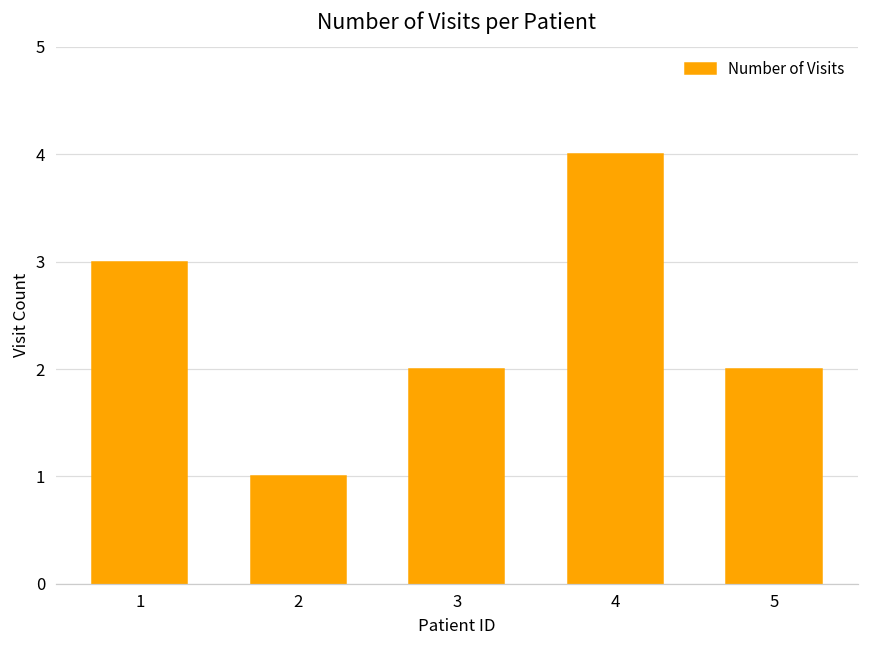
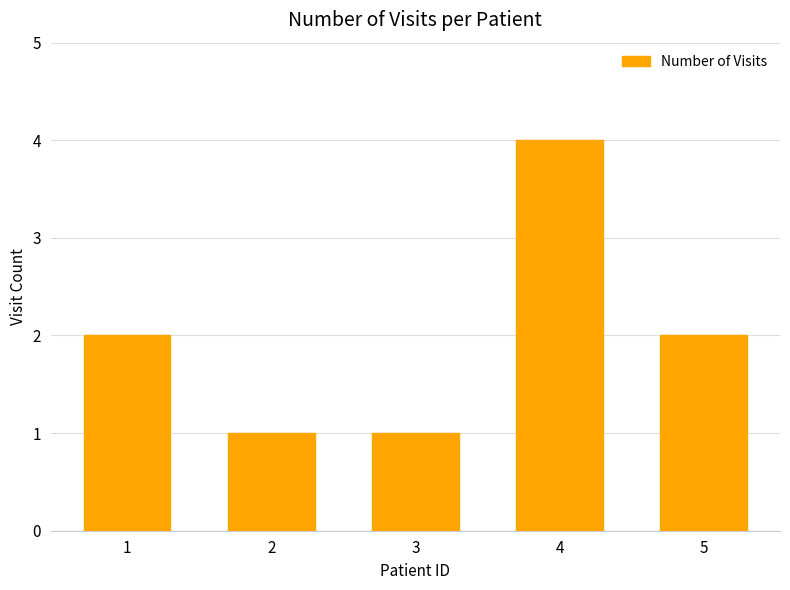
  {
-   "1": 3,
+   "1": 2,
    "2": 1,
-   "3": 2,
+   "3": 1,
    "4": 4,
    "5": 2
  }
